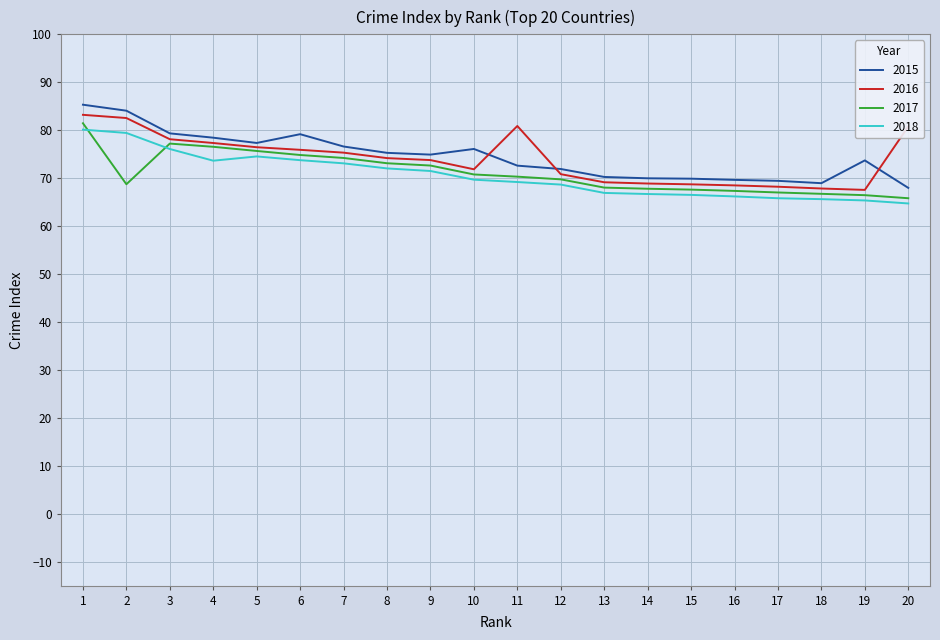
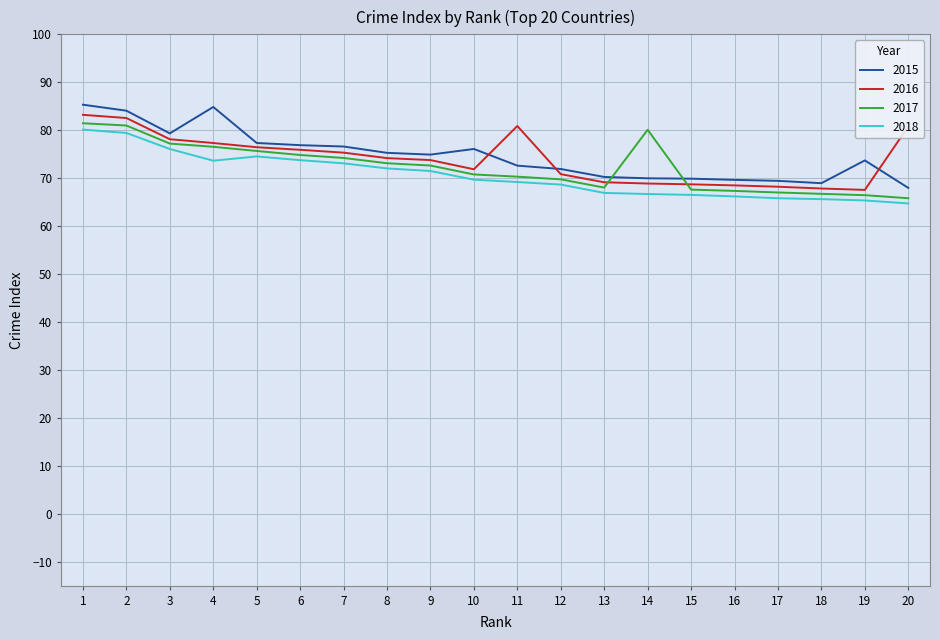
  {
    "2015": {
      "1": 85,
      "2": 84,
      "3": 79,
-     "4": 78,
+     "4": 85,
      "5": 77,
-     "6": 79,
+     "6": 77,
      "7": 77,
      "8": 75,
      "9": 75,
      "10": 76,
      "11": 73,
      "12": 72,
      "13": 70,
      "14": 70,
      "15": 70,
      "16": 70,
      "17": 69,
      "18": 69,
      "19": 74,
      "20": 68
    },
    "2016": {
      "1": 83,
      "2": 83,
      "3": 78,
      "4": 77,
      "5": 76,
      "6": 76,
      "7": 75,
      "8": 74,
      "9": 74,
      "10": 72,
      "11": 81,
      "12": 71,
      "13": 69,
      "14": 69,
      "15": 69,
      "16": 68,
      "17": 68,
      "18": 68,
      "19": 68
    },
    "2017": {
      "1": 81,
-     "2": 69,
+     "2": 81,
      "3": 77,
      "4": 77,
      "5": 76,
      "6": 75,
      "7": 74,
      "8": 73,
      "9": 73,
      "10": 71,
      "11": 70,
      "12": 70,
      "13": 68,
-     "14": 68,
+     "14": 80,
      "15": 68,
      "16": 67,
      "17": 67,
      "18": 67,
      "19": 66,
      "20": 66
    },
    "2018": {
      "1": 80,
      "2": 79,
      "3": 76,
      "4": 74,
      "5": 75,
      "6": 74,
      "7": 73,
      "8": 72,
      "9": 71,
      "10": 70,
      "11": 69,
      "12": 69,
      "13": 67,
      "14": 67,
      "15": 67,
      "16": 66,
      "17": 66,
      "18": 66,
      "19": 65,
      "20": 65
    }
  }
